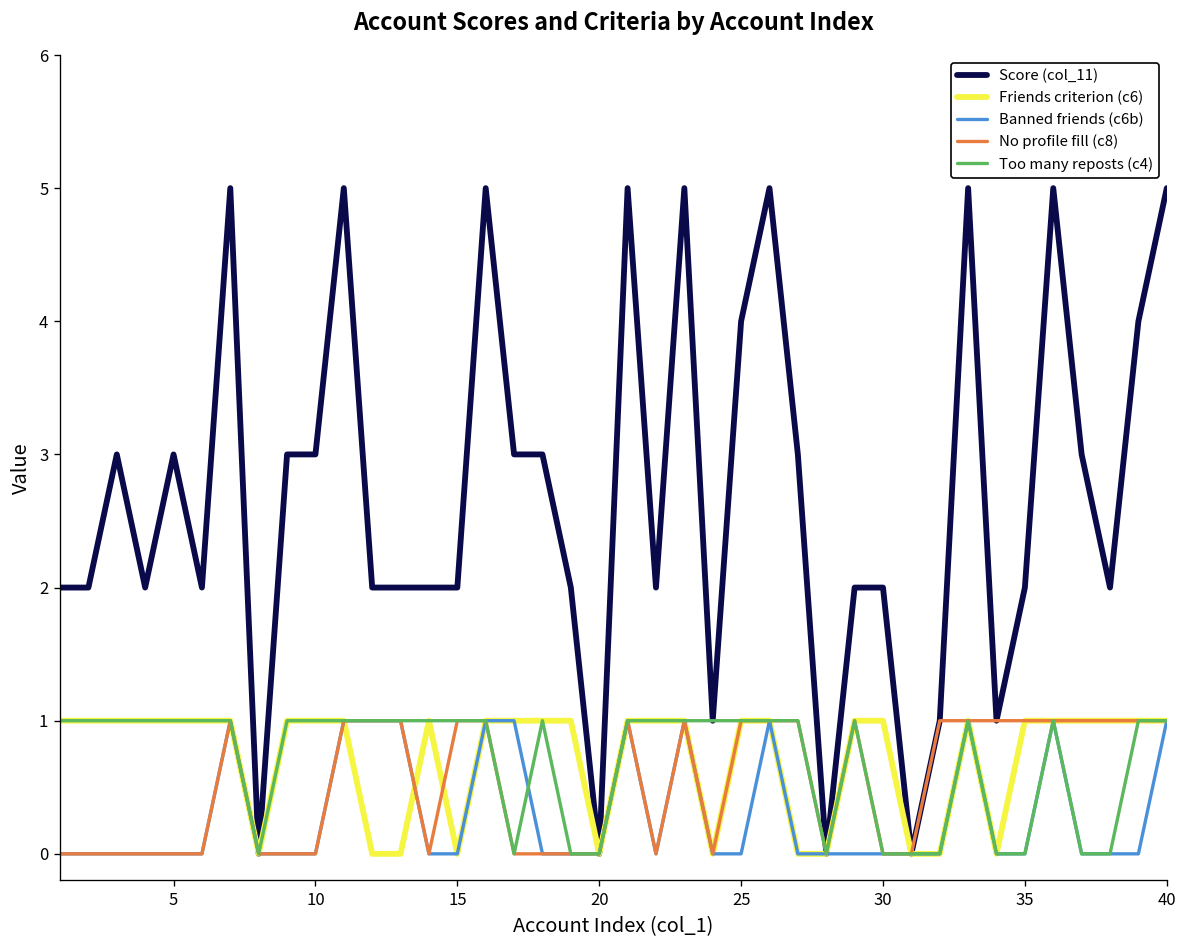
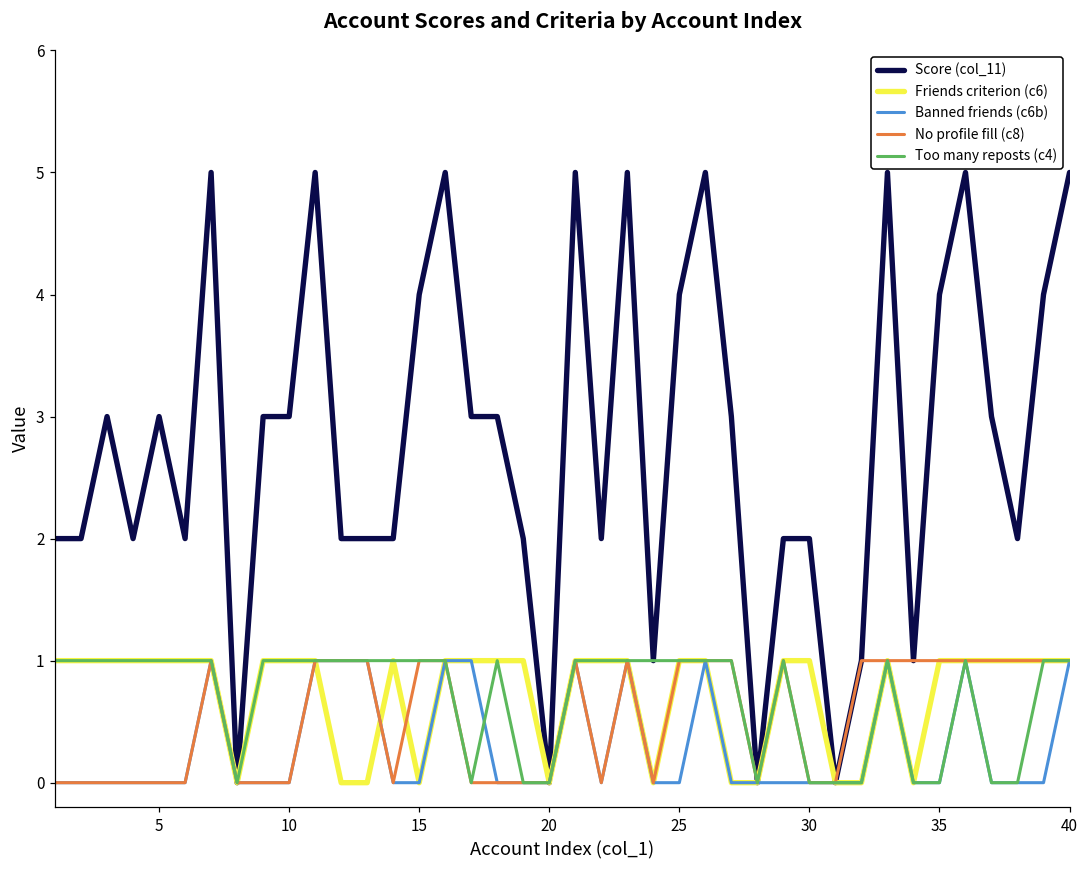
  {
    "Score (col_11)": {
      "5": 3,
      "10": 3,
-     "15": 2,
+     "15": 4,
      "25": 4,
      "30": 2,
-     "35": 2,
+     "35": 4,
      "40": 5
    },
    "Friends criterion (c6)": {
      "30": 1
    },
    "Banned friends (c6b)": {
      "25": 0
    }
  }
